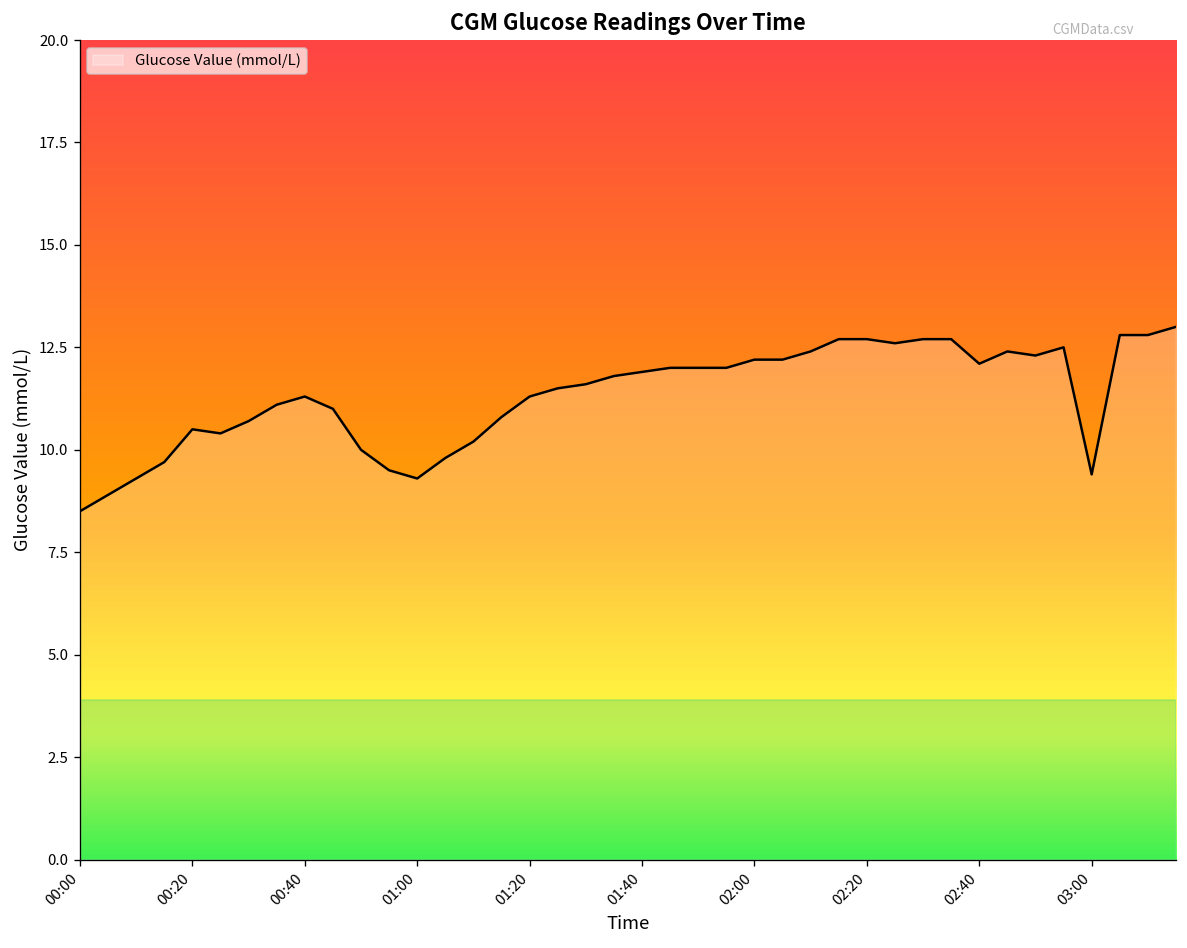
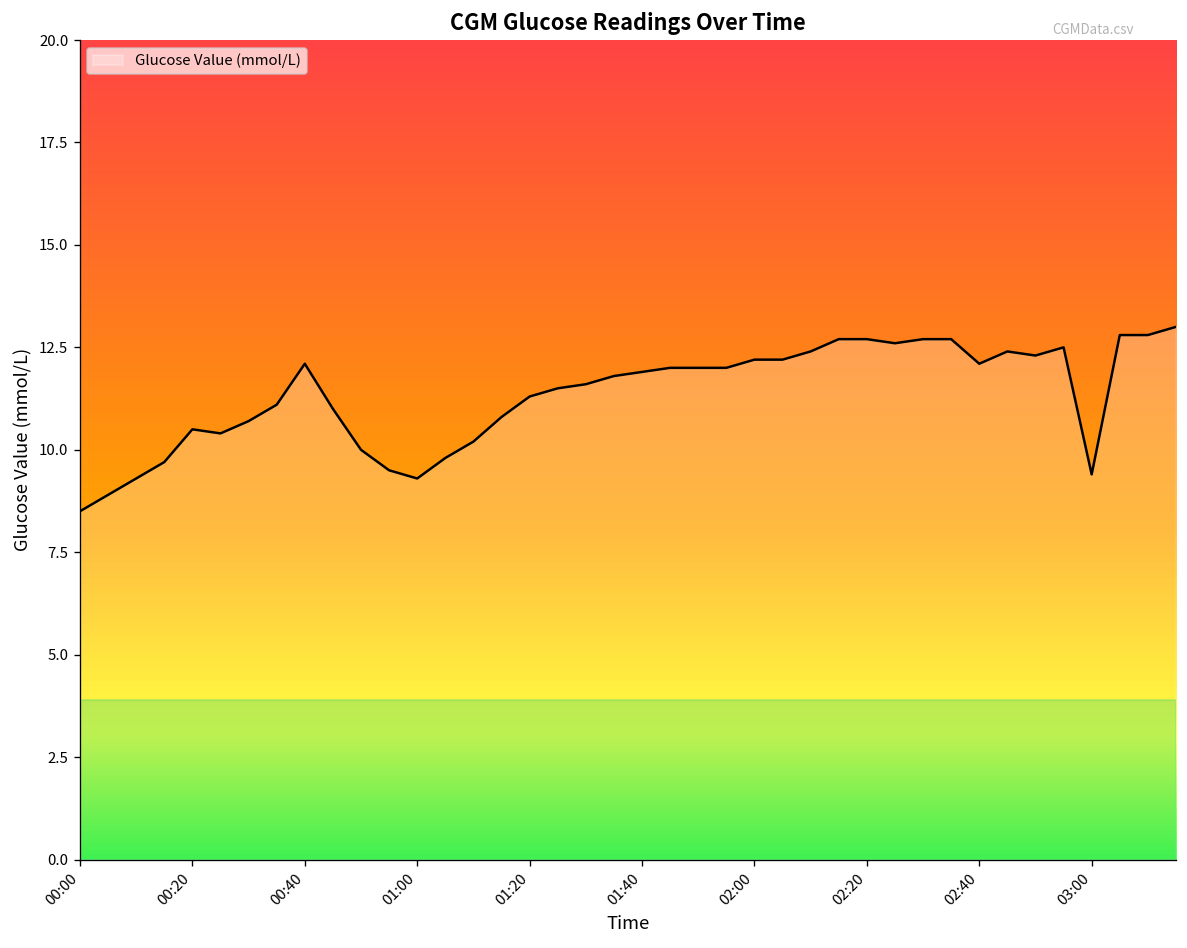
  {
    "00:00": 8.5,
    "00:20": 10.5,
-   "00:40": 11.3,
+   "00:40": 12.1,
    "01:00": 9.3,
    "01:20": 11.3,
    "01:40": 11.9,
    "02:00": 12.2,
    "02:20": 12.7,
    "02:40": 12.1,
    "03:00": 9.4
  }
